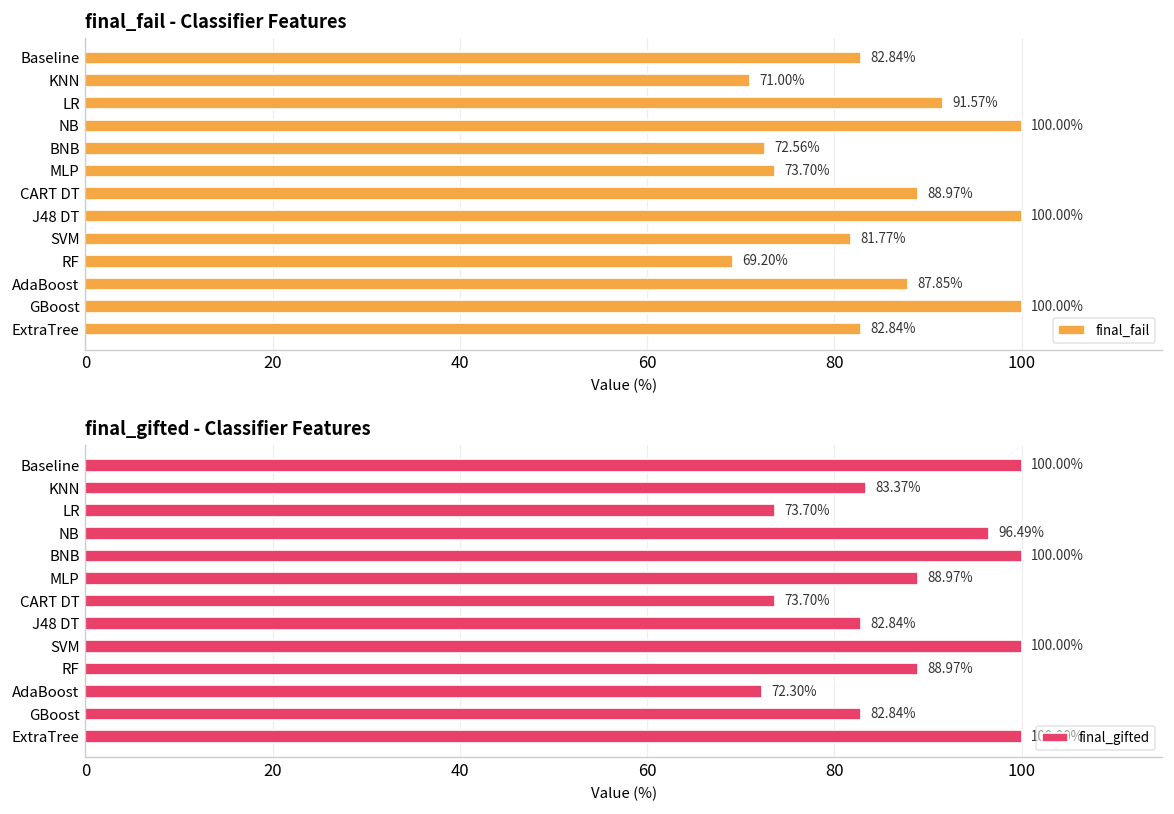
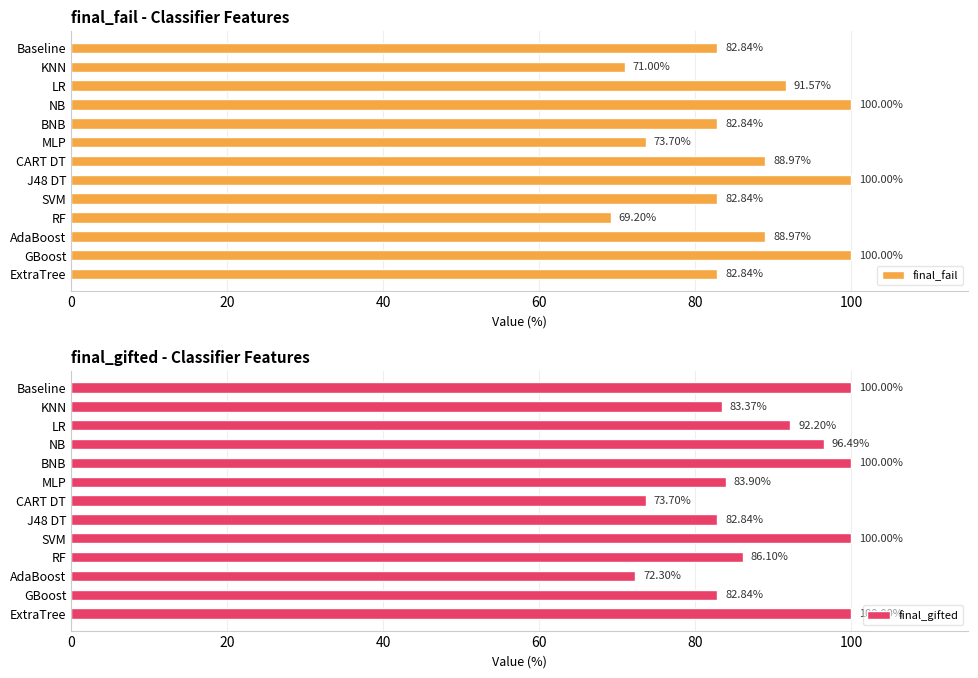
  {
    "final_fail - Classifier Features": {
      "Baseline": "82.84%",
      "KNN": "71.00%",
      "LR": "91.57%",
      "NB": "100.00%",
-     "BNB": "72.56%",
+     "BNB": "82.84%",
      "MLP": "73.70%",
      "CART DT": "88.97%",
      "J48 DT": "100.00%",
-     "SVM": "81.77%",
+     "SVM": "82.84%",
      "RF": "69.20%",
-     "AdaBoost": "87.85%",
+     "AdaBoost": "88.97%",
      "GBoost": "100.00%",
      "ExtraTree": "82.84%"
    },
    "final_gifted - Classifier Features": {
      "Baseline": "100.00%",
      "KNN": "83.37%",
-     "LR": "73.70%",
+     "LR": "92.20%",
      "NB": "96.49%",
      "BNB": "100.00%",
-     "MLP": "88.97%",
+     "MLP": "83.90%",
      "CART DT": "73.70%",
      "J48 DT": "82.84%",
      "SVM": "100.00%",
-     "RF": "88.97%",
+     "RF": "86.10%",
      "AdaBoost": "72.30%",
      "GBoost": "82.84%"
    }
  }
